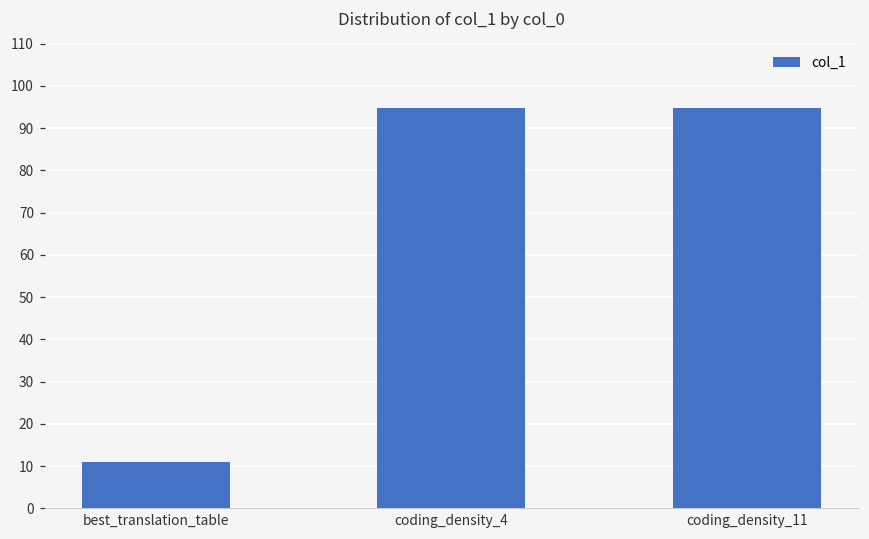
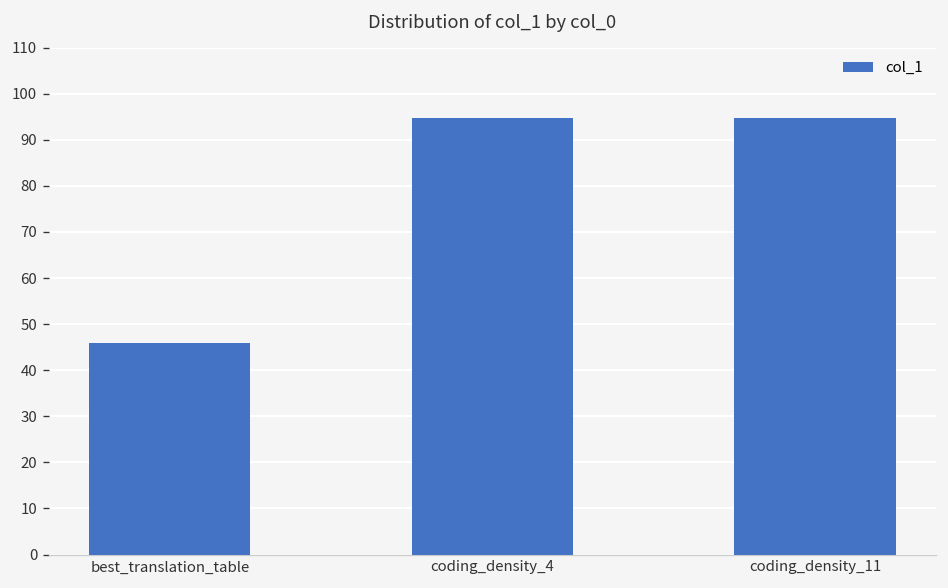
  {
-   "best_translation_table": 11,
+   "best_translation_table": 46,
    "coding_density_4": 95,
    "coding_density_11": 95
  }
